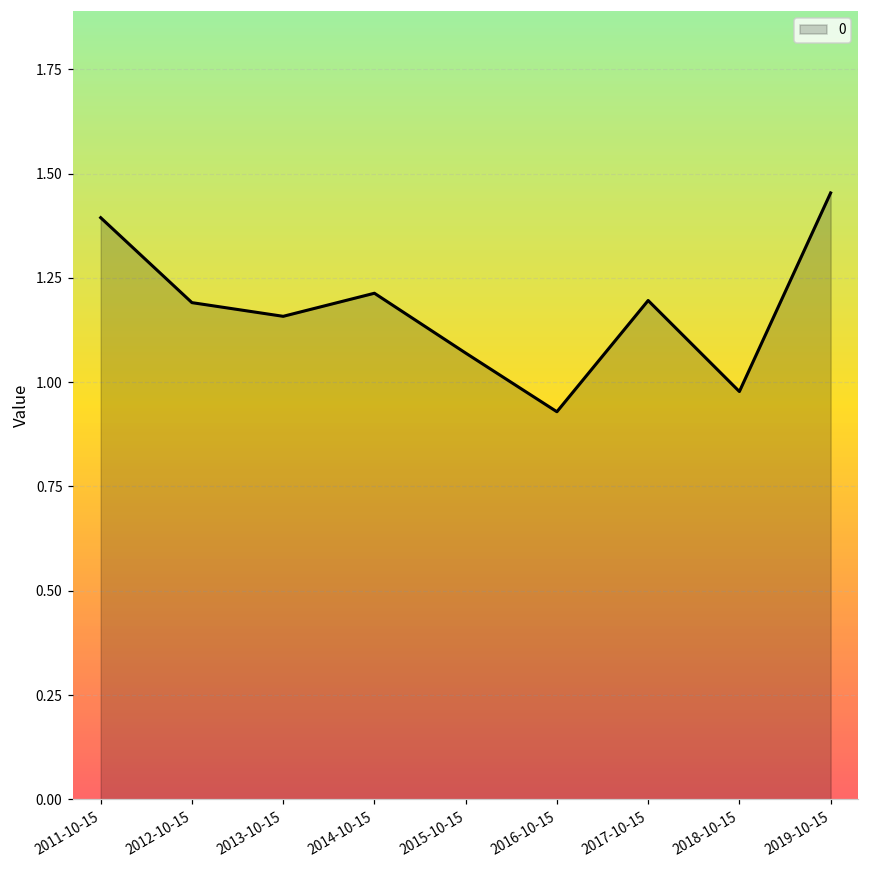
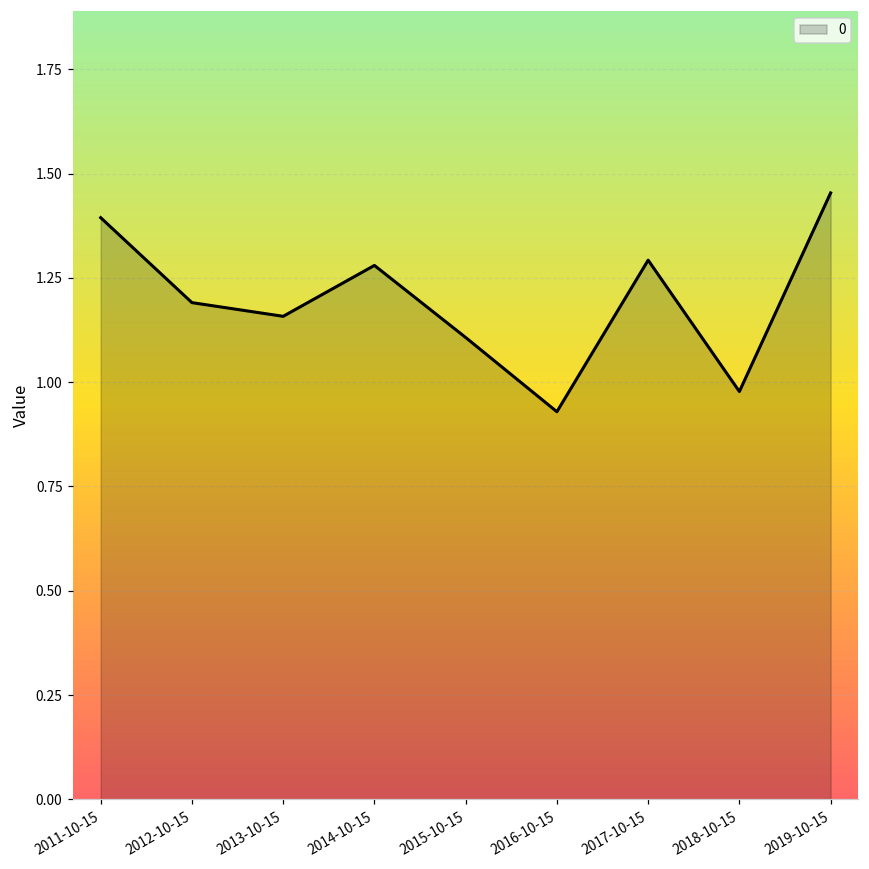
  {
    "2011-10-15": 1.39,
    "2012-10-15": 1.19,
    "2013-10-15": 1.16,
-   "2014-10-15": 1.21,
-   "2015-10-15": 1.07,
+   "2014-10-15": 1.28,
+   "2015-10-15": 1.11,
    "2016-10-15": 0.93,
-   "2017-10-15": 1.20,
+   "2017-10-15": 1.29,
    "2018-10-15": 0.98,
    "2019-10-15": 1.45
  }
